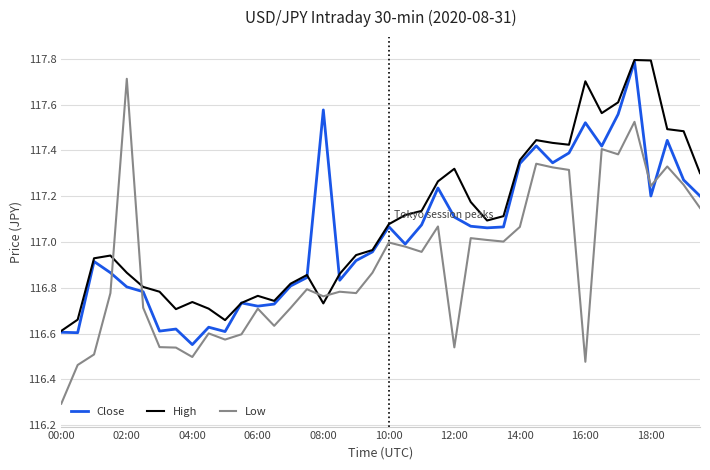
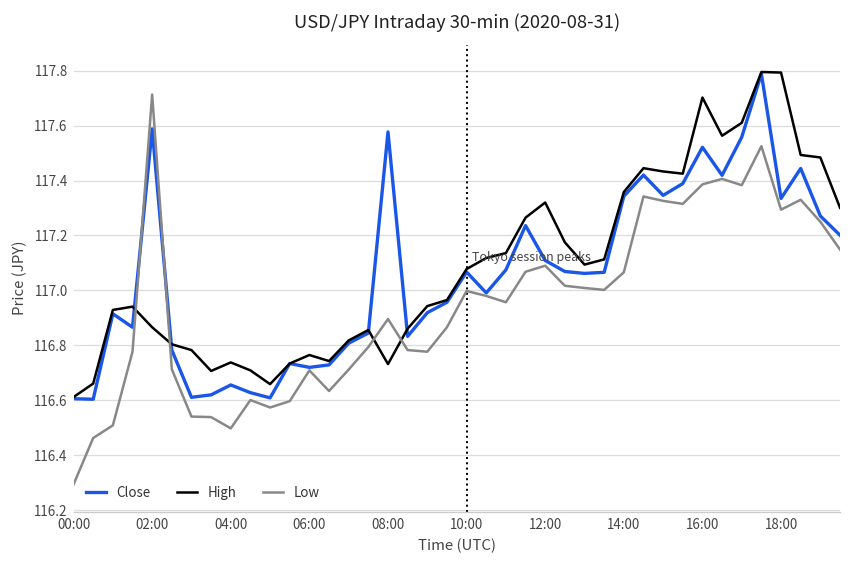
  {
    "Close": {
-     "02:00": 116.80,
-     "04:00": 116.55,
+     "02:00": 117.59,
+     "04:00": 116.66,
      "06:00": 116.72,
      "08:00": 117.58,
      "12:00": 117.11,
      "14:00": 117.34,
      "16:00": 117.52,
-     "18:00": 117.20
+     "18:00": 117.34
    },
    "High": {
      "02:00": 116.87,
      "04:00": 116.74,
      "06:00": 116.77,
      "08:00": 116.73,
      "12:00": 117.32,
      "14:00": 117.36,
      "16:00": 117.70,
      "18:00": 117.79
    },
    "Low": {
      "00:00": 116.29,
      "02:00": 117.71,
      "04:00": 116.50,
      "06:00": 116.71,
-     "08:00": 116.76,
+     "08:00": 116.90,
      "10:00": 117.00,
-     "12:00": 116.54,
+     "12:00": 117.09,
      "14:00": 117.07,
-     "16:00": 116.48,
-     "18:00": 117.25
+     "16:00": 117.39,
+     "18:00": 117.29
    }
  }
